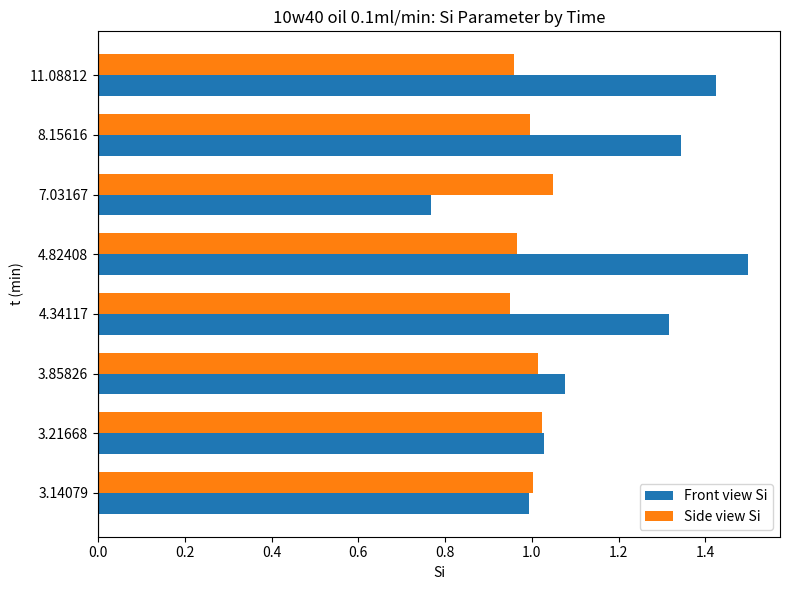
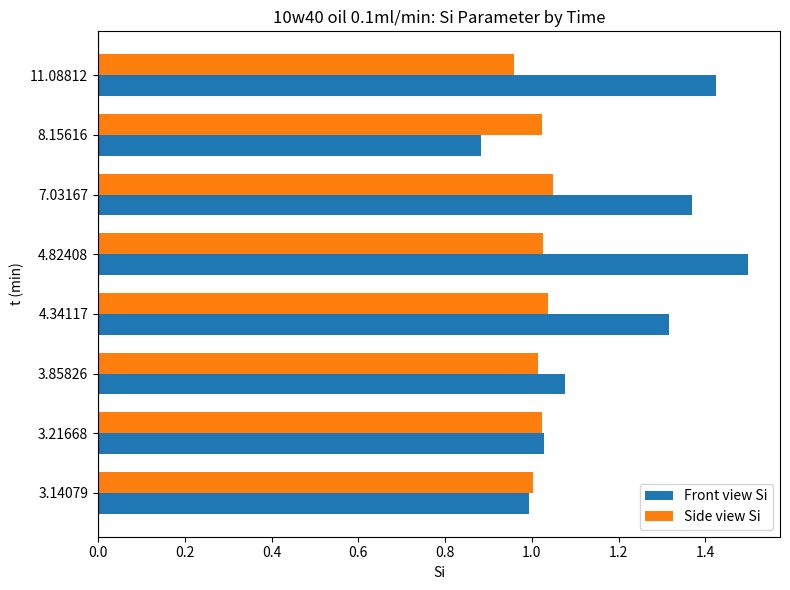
  {
    "Front view Si": {
      "11.08812": 1.42,
-     "8.15616": 1.34,
-     "7.03167": 0.77,
+     "8.15616": 0.88,
+     "7.03167": 1.37,
      "4.82408": 1.50,
      "4.34117": 1.32,
      "3.85826": 1.08,
      "3.21668": 1.03,
      "3.14079": 0.99
    },
    "Side view Si": {
      "11.08812": 0.96,
-     "8.15616": 1.00,
+     "8.15616": 1.02,
      "7.03167": 1.05,
-     "4.82408": 0.97,
-     "4.34117": 0.95,
+     "4.82408": 1.03,
+     "4.34117": 1.04,
      "3.85826": 1.01,
      "3.21668": 1.02,
      "3.14079": 1.00
    }
  }
